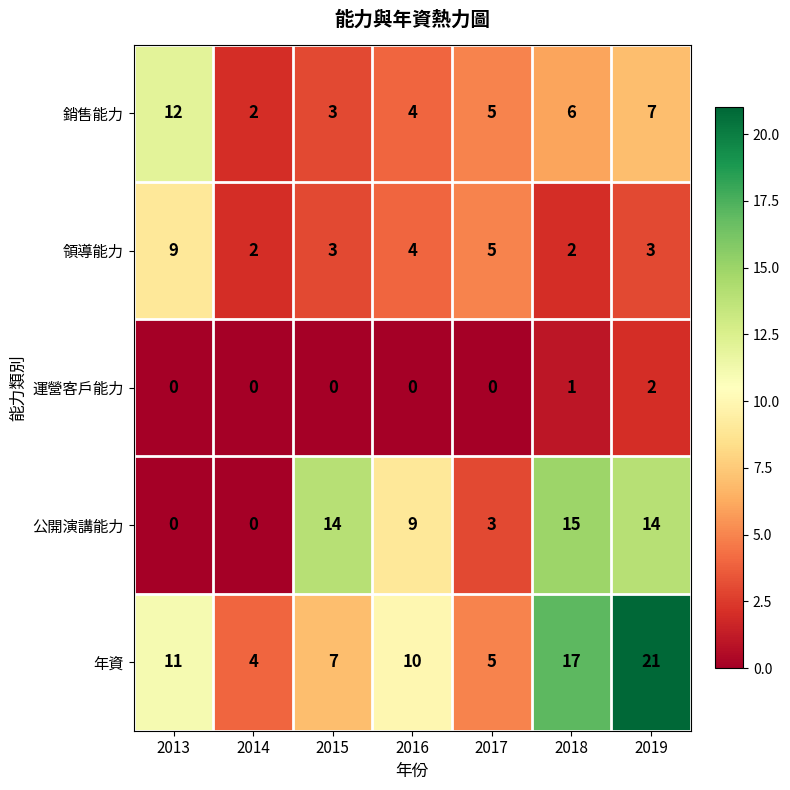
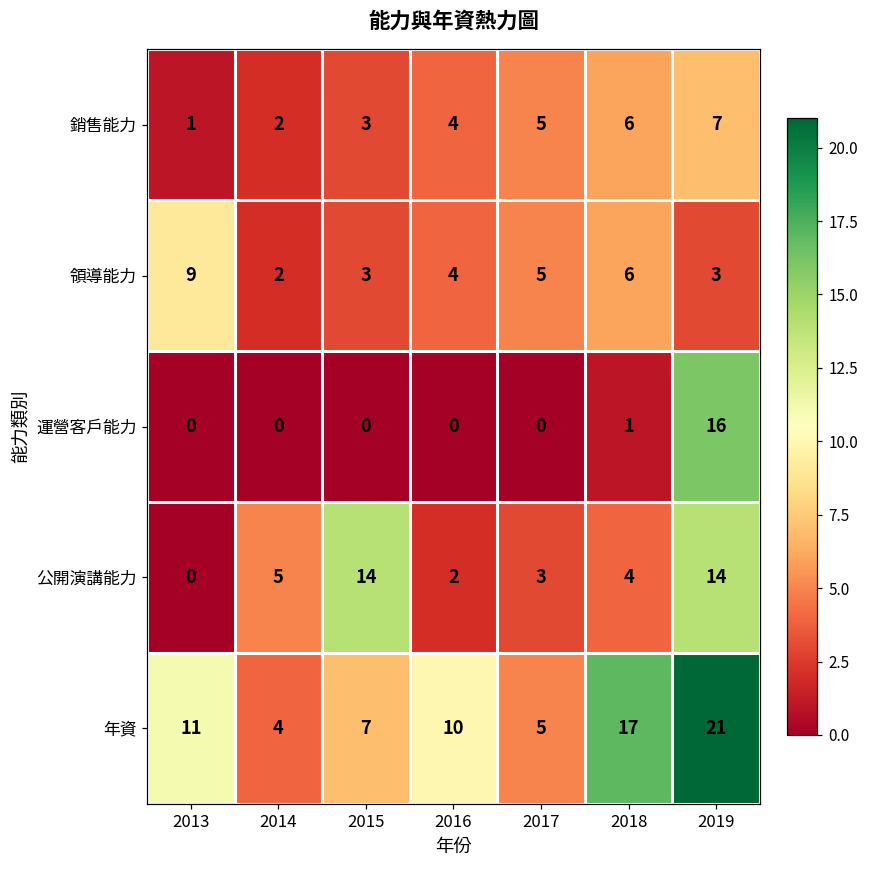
  {
    "銷售能力": {
-     "2013": 12,
+     "2013": 1,
      "2014": 2,
      "2015": 3,
      "2016": 4,
      "2017": 5,
      "2018": 6,
      "2019": 7
    },
    "領導能力": {
      "2013": 9,
      "2014": 2,
      "2015": 3,
      "2016": 4,
      "2017": 5,
-     "2018": 2,
+     "2018": 6,
      "2019": 3
    },
    "運營客戶能力": {
      "2013": 0,
      "2014": 0,
      "2015": 0,
      "2016": 0,
      "2017": 0,
      "2018": 1,
-     "2019": 2
+     "2019": 16
    },
    "公開演講能力": {
      "2013": 0,
-     "2014": 0,
+     "2014": 5,
      "2015": 14,
-     "2016": 9,
+     "2016": 2,
      "2017": 3,
-     "2018": 15,
+     "2018": 4,
      "2019": 14
    },
    "年資": {
      "2013": 11,
      "2014": 4,
      "2015": 7,
      "2016": 10,
      "2017": 5,
      "2018": 17,
      "2019": 21
    }
  }
